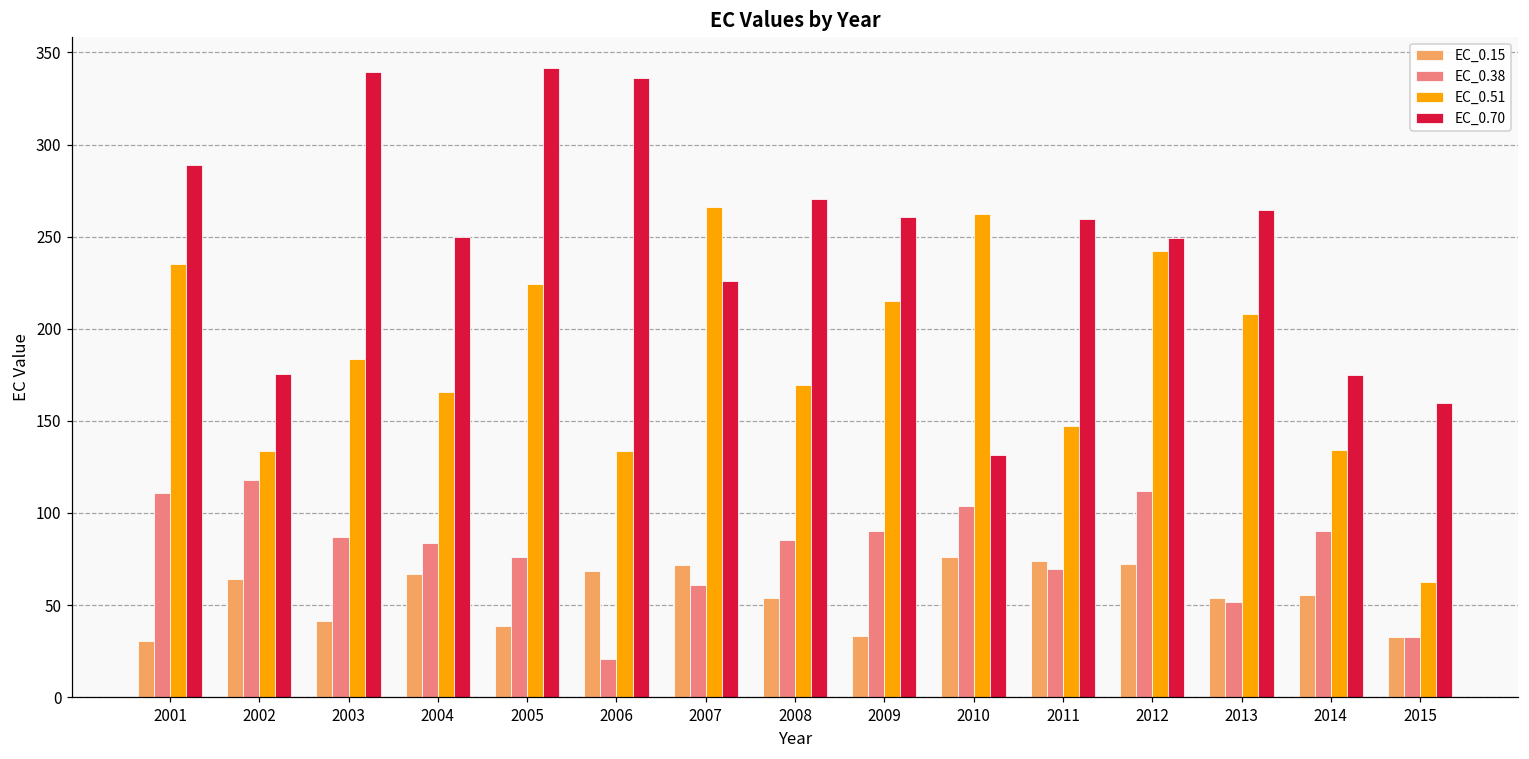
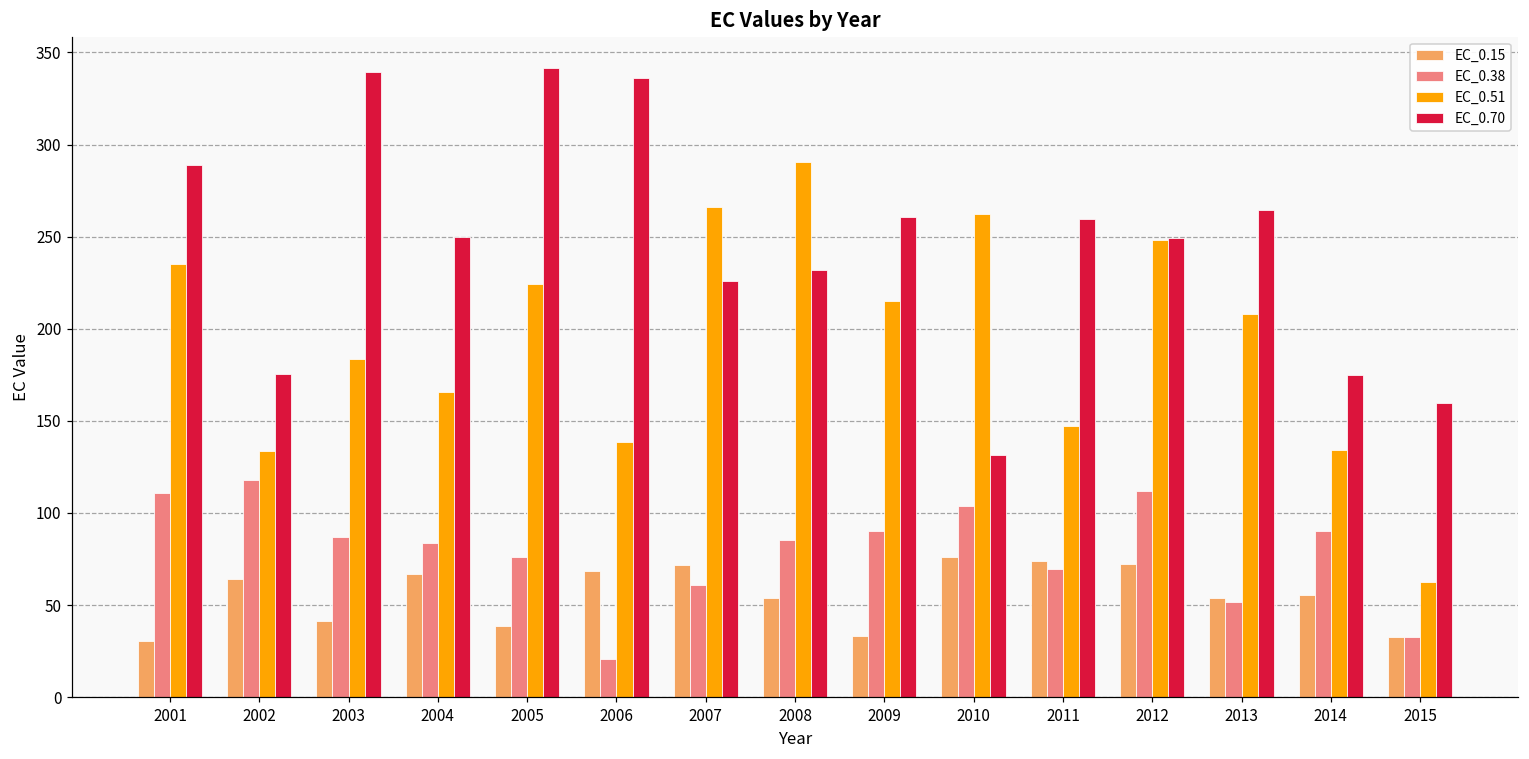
  {
    "EC_0.51": {
      "2001": 235,
      "2002": 134,
      "2003": 184,
      "2004": 166,
      "2005": 224,
-     "2006": 134,
+     "2006": 139,
      "2007": 266,
-     "2008": 169,
+     "2008": 290,
      "2009": 215,
      "2010": 263,
      "2011": 147,
-     "2012": 242,
+     "2012": 248,
      "2013": 208,
      "2014": 134,
      "2015": 63
    },
    "EC_0.70": {
      "2001": 289,
      "2002": 175,
      "2003": 339,
      "2004": 250,
      "2005": 342,
      "2006": 336,
      "2007": 226,
-     "2008": 270,
+     "2008": 232,
      "2009": 261,
      "2010": 132,
      "2011": 260,
      "2012": 249,
      "2013": 264,
      "2014": 175,
      "2015": 160
    }
  }
